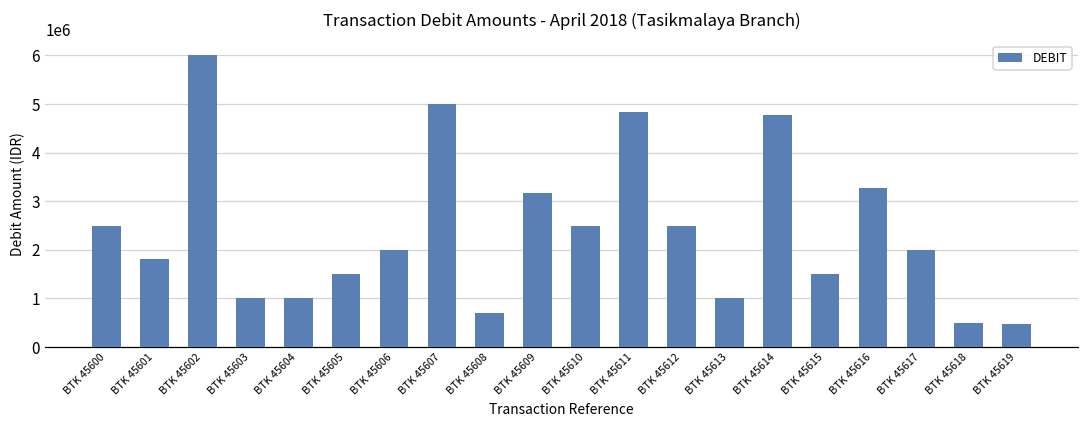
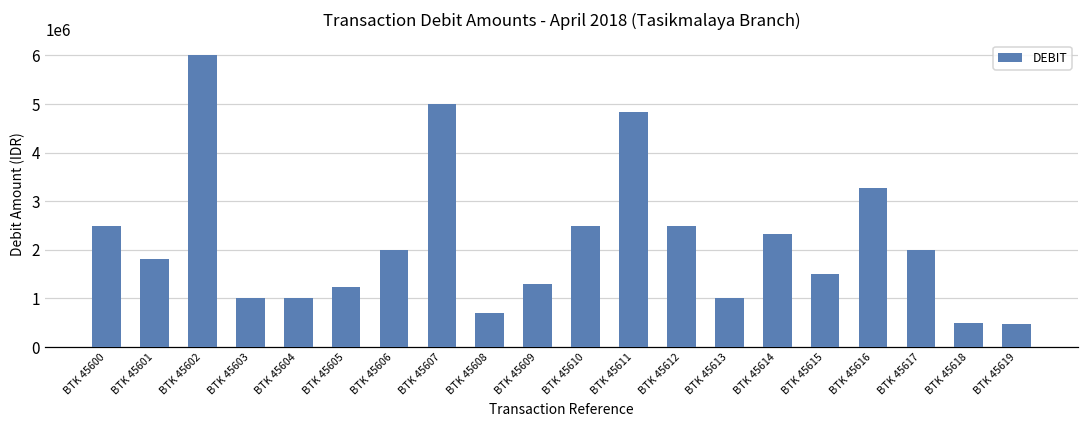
  {
    "BTK 45600": 2500000,
    "BTK 45601": 1800000,
    "BTK 45602": 6000000,
    "BTK 45603": 1000000,
    "BTK 45604": 1000000,
-   "BTK 45605": 1500000,
+   "BTK 45605": 1200000,
    "BTK 45606": 2000000,
    "BTK 45607": 5000000,
    "BTK 45608": 700000,
-   "BTK 45609": 3200000,
+   "BTK 45609": 1300000,
    "BTK 45610": 2500000,
    "BTK 45611": 4800000,
    "BTK 45612": 2500000,
    "BTK 45613": 1000000,
-   "BTK 45614": 4800000,
+   "BTK 45614": 2300000,
    "BTK 45615": 1500000,
    "BTK 45616": 3300000,
    "BTK 45617": 2000000,
    "BTK 45618": 500000,
    "BTK 45619": 500000
  }
